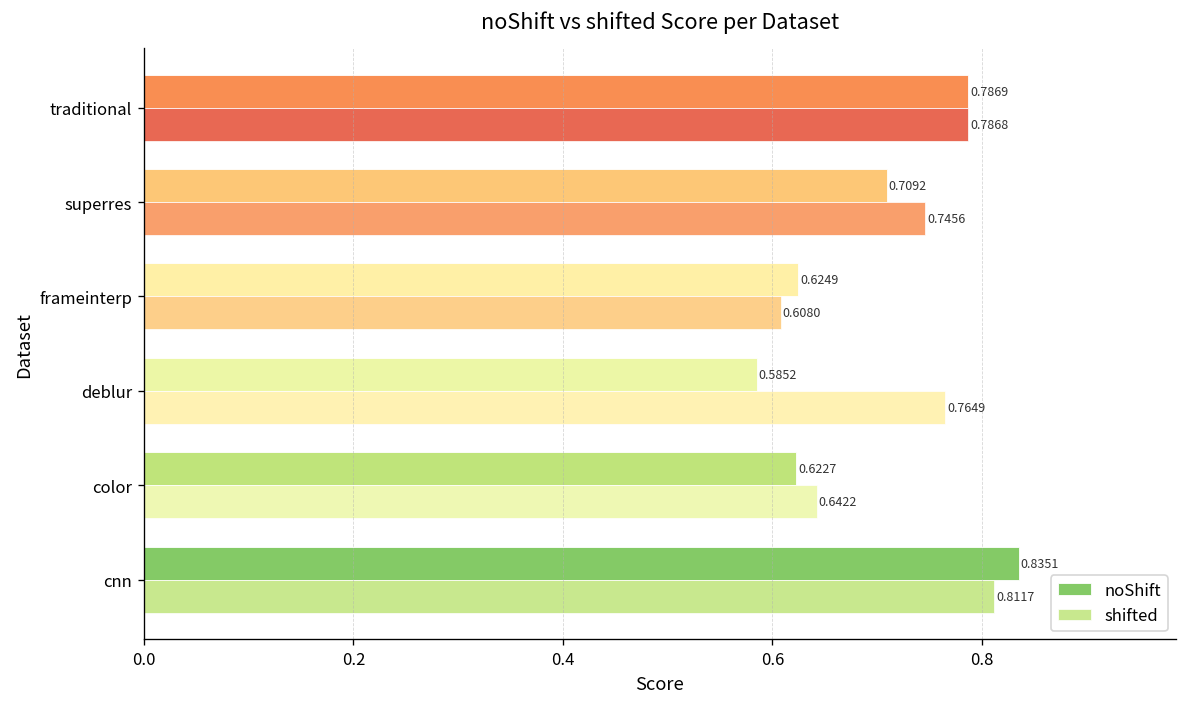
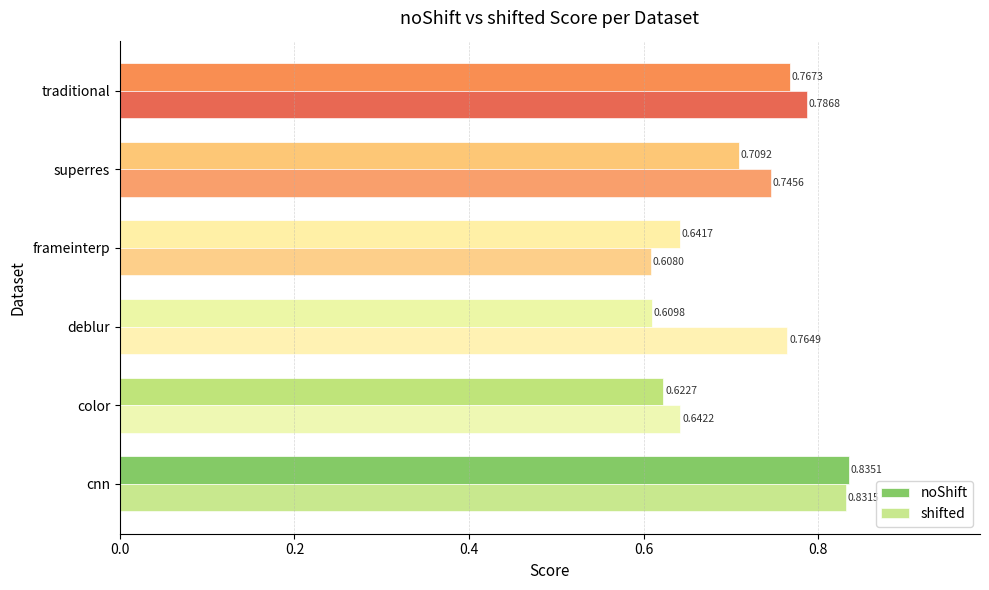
  {
    "noShift": {
-     "traditional": 0.7869,
+     "traditional": 0.7673,
      "superres": 0.7092,
-     "frameinterp": 0.6249,
-     "deblur": 0.5852,
+     "frameinterp": 0.6417,
+     "deblur": 0.6098,
      "color": 0.6227,
      "cnn": 0.8351
    },
    "shifted": {
-     "cnn": 0.81
+     "cnn": 0.83
    }
  }
